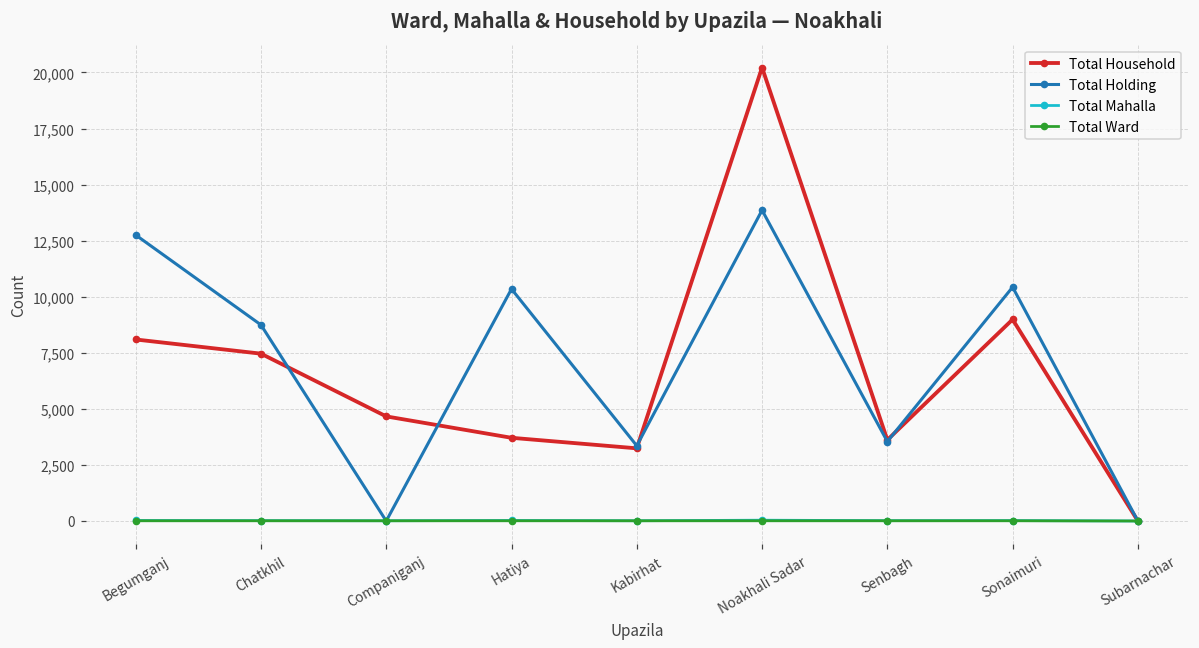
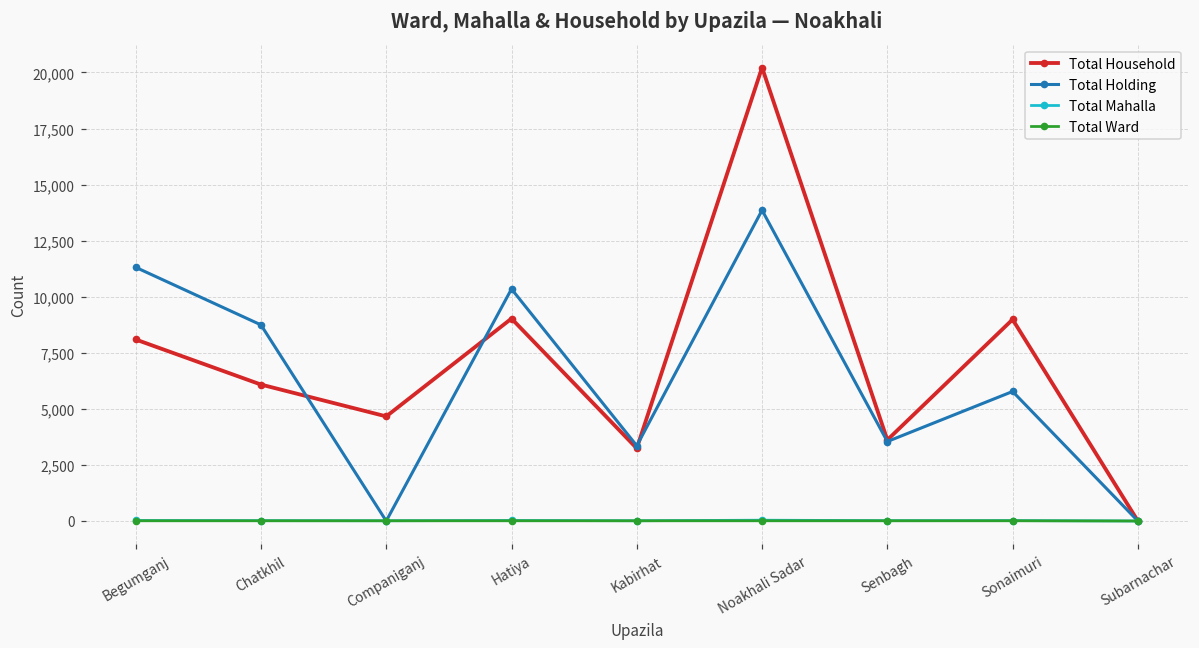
  {
    "Total Household": {
      "Begumganj": "8,100",
-     "Chatkhil": "7,500",
+     "Chatkhil": "6,100",
      "Companiganj": "4,700",
-     "Hatiya": "3,700",
+     "Hatiya": "9,000",
      "Noakhali Sadar": "20,200",
      "Sonaimuri": "9,000"
    },
    "Total Holding": {
-     "Begumganj": "12,800",
+     "Begumganj": "11,300",
      "Chatkhil": "8,700",
      "Hatiya": "10,300",
      "Noakhali Sadar": "13,900",
-     "Sonaimuri": "10,400"
+     "Sonaimuri": "5,800"
    },
    "Total Ward": {
      "Begumganj": "0",
      "Chatkhil": "0",
      "Hatiya": "0",
      "Kabirhat": "0",
      "Noakhali Sadar": "0",
      "Senbagh": "0",
      "Sonaimuri": "0"
    }
  }
